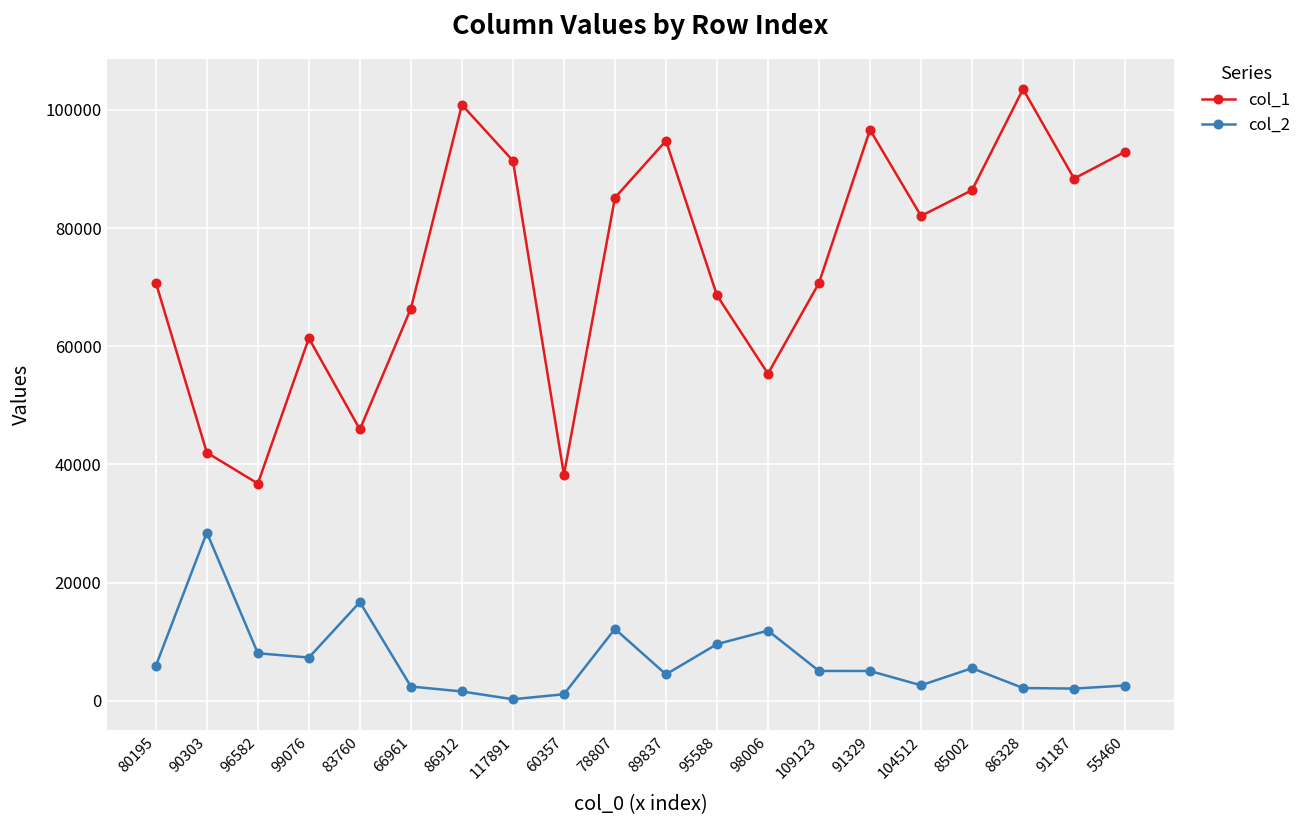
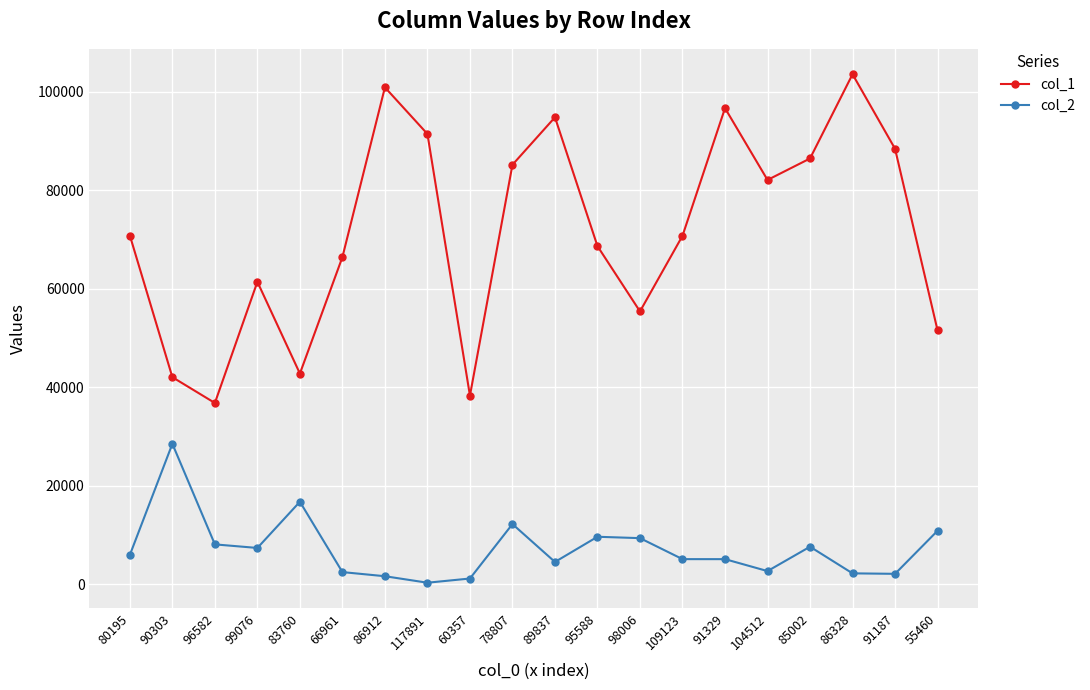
  {
    "col_1": {
      "80195": 71000,
      "90303": 42000,
      "96582": 37000,
      "99076": 61000,
-     "83760": 46000,
+     "83760": 43000,
      "66961": 66000,
      "86912": 101000,
      "117891": 91000,
      "60357": 38000,
      "78807": 85000,
      "89837": 95000,
      "95588": 69000,
      "98006": 55000,
      "109123": 71000,
      "91329": 97000,
      "104512": 82000,
      "85002": 86000,
      "86328": 104000,
      "91187": 88000,
-     "55460": 93000
+     "55460": 51000
    },
    "col_2": {
      "80195": 6000,
      "90303": 28000,
      "96582": 8000,
      "99076": 7000,
      "83760": 17000,
      "66961": 2000,
      "86912": 2000,
      "117891": 0,
      "60357": 1000,
      "78807": 12000,
      "89837": 4000,
      "95588": 10000,
-     "98006": 12000,
+     "98006": 9000,
      "109123": 5000,
      "91329": 5000,
      "104512": 3000,
-     "85002": 6000,
+     "85002": 8000,
      "86328": 2000,
      "91187": 2000,
-     "55460": 3000
+     "55460": 11000
    }
  }
